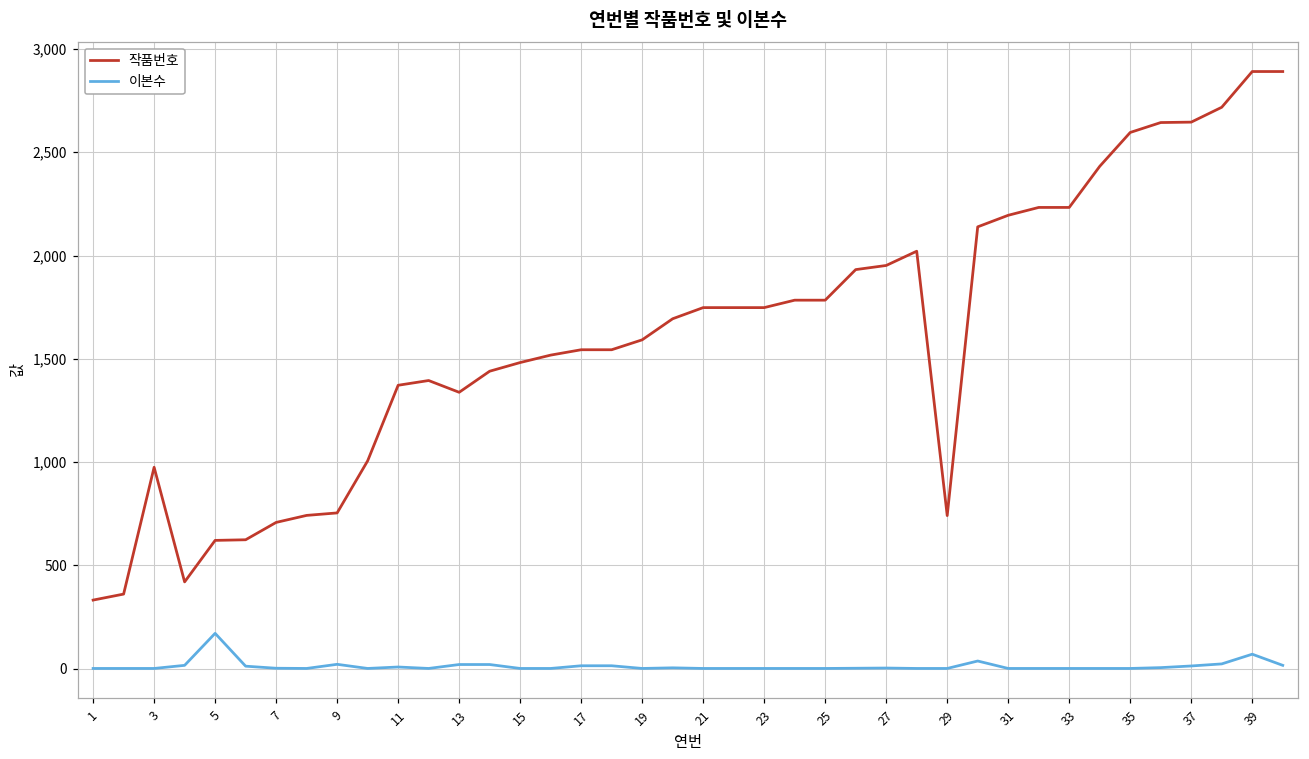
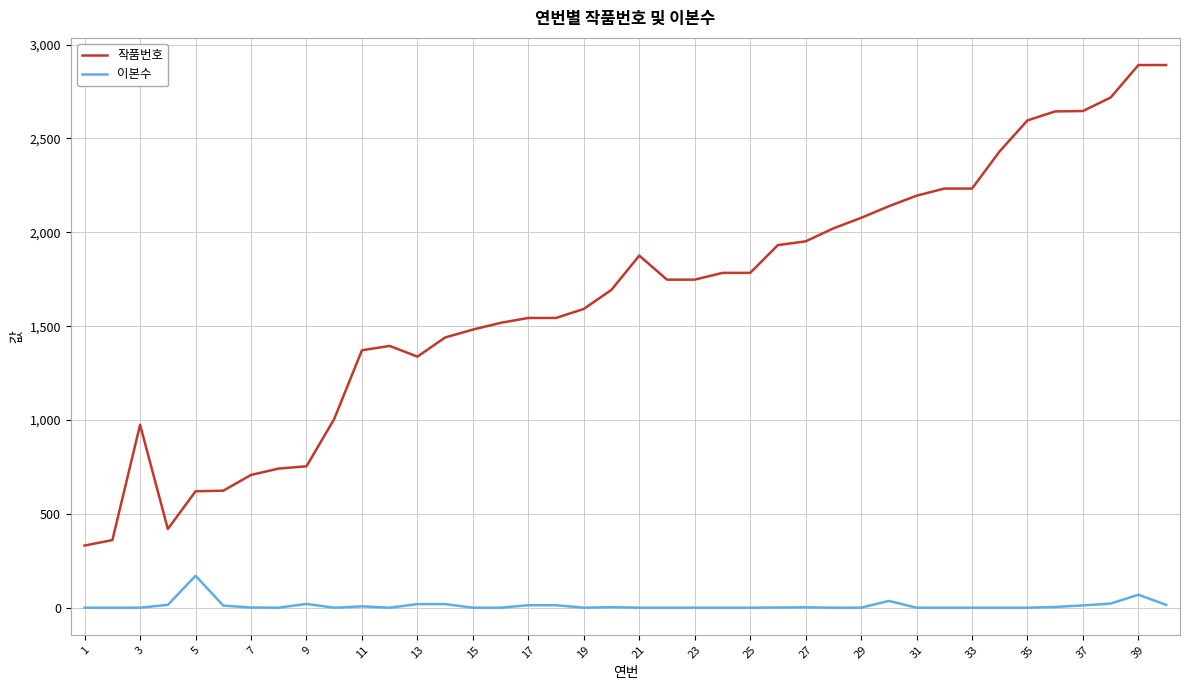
  {
    "작품번호": {
      "1": "330",
      "3": "980",
      "5": "620",
      "7": "710",
      "9": "750",
      "11": "1,370",
      "13": "1,340",
      "15": "1,480",
      "17": "1,540",
      "19": "1,590",
-     "21": "1,750",
+     "21": "1,880",
      "23": "1,750",
      "25": "1,780",
      "27": "1,950",
-     "29": "740",
+     "29": "2,080",
      "31": "2,200",
      "33": "2,230",
      "35": "2,600",
      "37": "2,650",
      "39": "2,890"
    },
    "이본수": {
      "1": "0",
      "3": "0",
      "5": "170",
      "7": "0",
      "9": "20",
      "11": "10",
      "13": "20",
      "15": "0",
      "17": "10",
      "19": "0",
      "21": "0",
      "23": "0",
      "25": "0",
      "27": "0",
      "29": "0",
      "31": "0",
      "33": "0",
      "35": "0",
      "37": "10",
      "39": "70"
    }
  }
